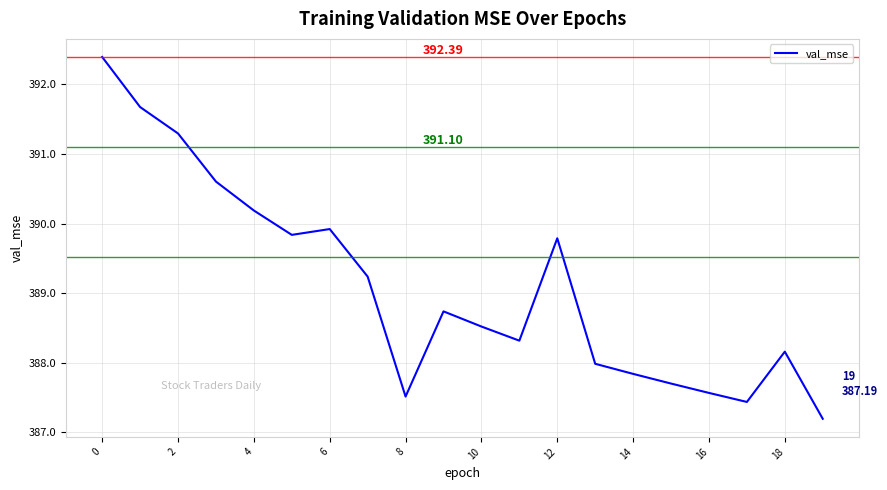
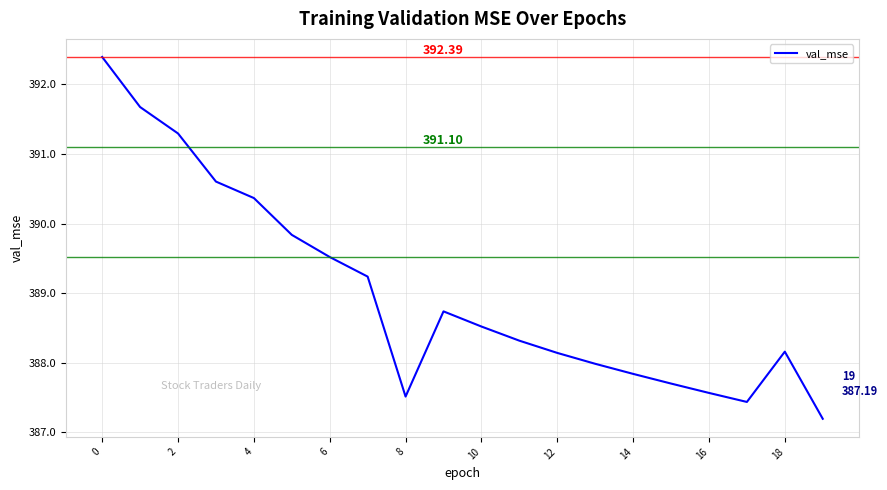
  {
    "0": 392.4,
    "2": 391.3,
-   "4": 390.2,
-   "6": 389.9,
+   "4": 390.4,
+   "6": 389.5,
    "8": 387.5,
    "10": 388.5,
-   "12": 389.8,
+   "12": 388.1,
    "14": 387.8,
    "16": 387.6,
    "18": 388.2
  }
